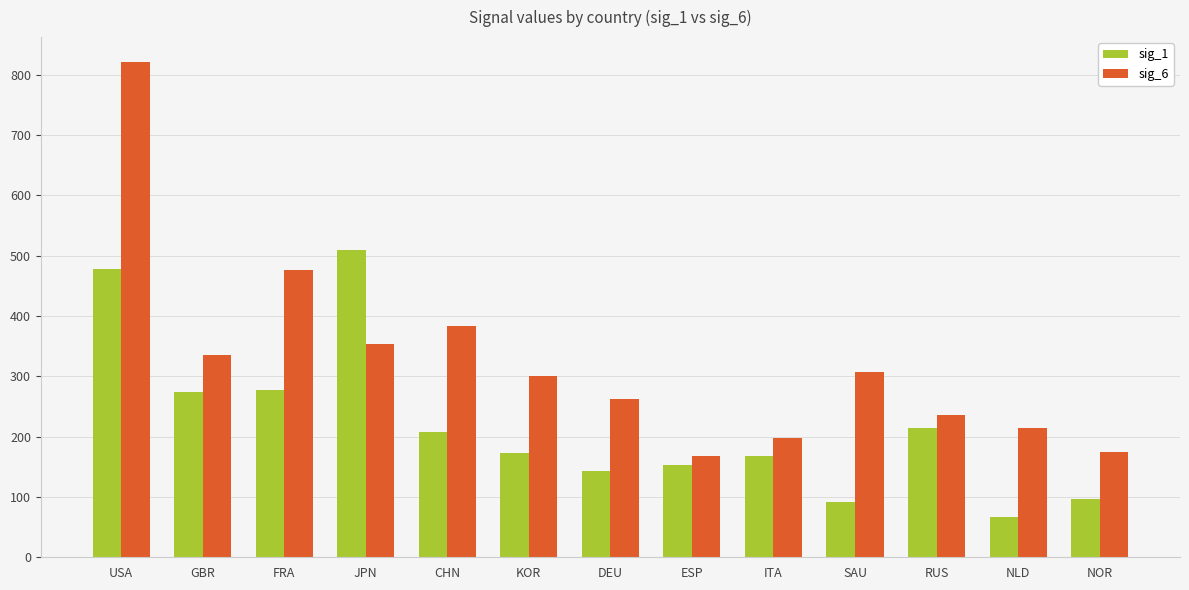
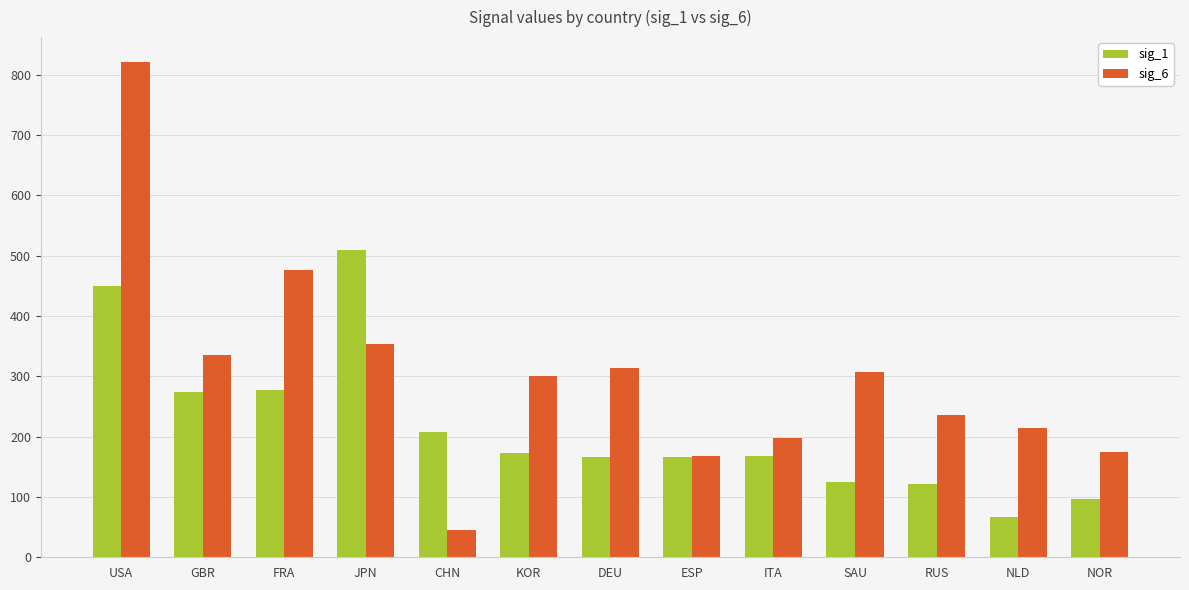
  {
    "sig_1": {
-     "USA": 480,
+     "USA": 450,
      "GBR": 270,
      "FRA": 280,
      "JPN": 510,
      "CHN": 210,
      "KOR": 170,
-     "DEU": 140,
-     "ESP": 150,
+     "DEU": 170,
+     "ESP": 170,
      "ITA": 170,
-     "SAU": 90,
-     "RUS": 220,
+     "SAU": 120,
+     "RUS": 120,
      "NLD": 70,
      "NOR": 100
    },
    "sig_6": {
      "USA": 820,
      "GBR": 340,
      "FRA": 480,
      "JPN": 350,
-     "CHN": 380,
+     "CHN": 50,
      "KOR": 300,
-     "DEU": 260,
+     "DEU": 310,
      "ESP": 170,
      "ITA": 200,
      "SAU": 310,
      "RUS": 240,
      "NLD": 210,
      "NOR": 170
    }
  }
